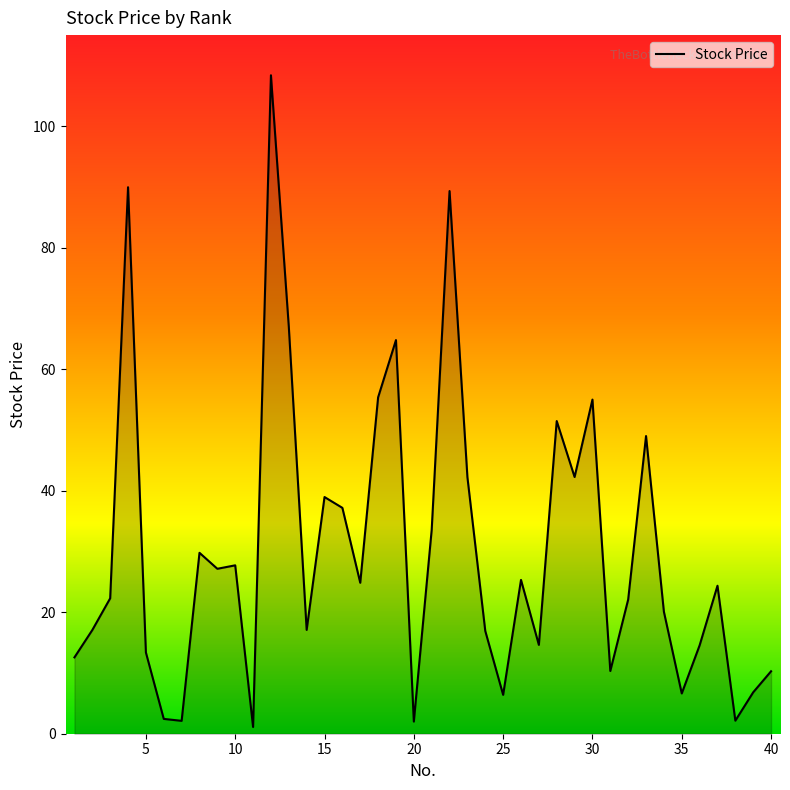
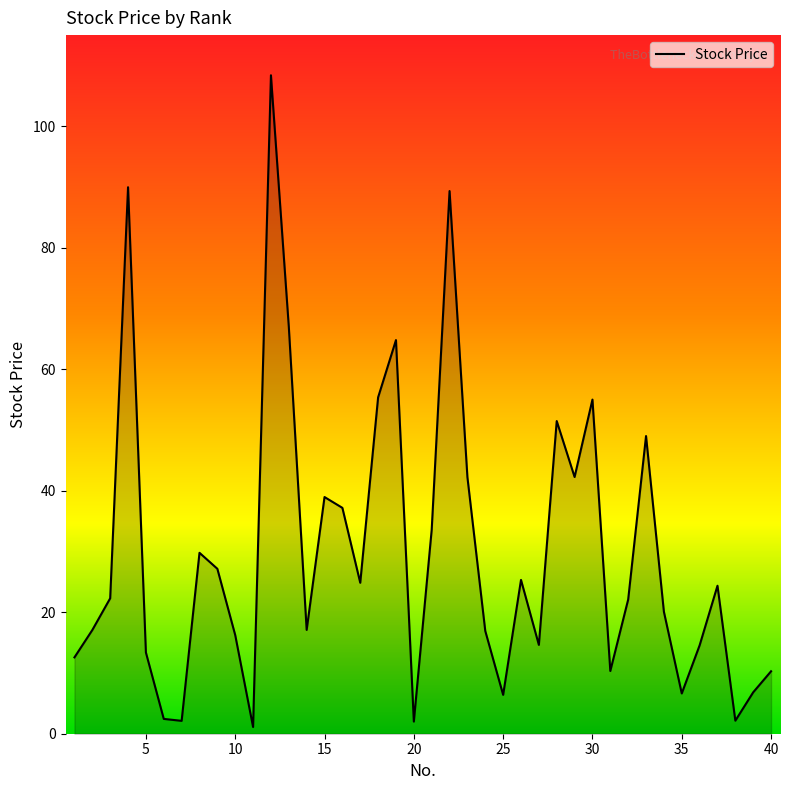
  {
    "5": 13,
-   "10": 28,
+   "10": 16,
    "15": 39,
    "20": 2,
    "25": 6,
    "30": 55,
    "35": 7,
    "40": 10
  }
